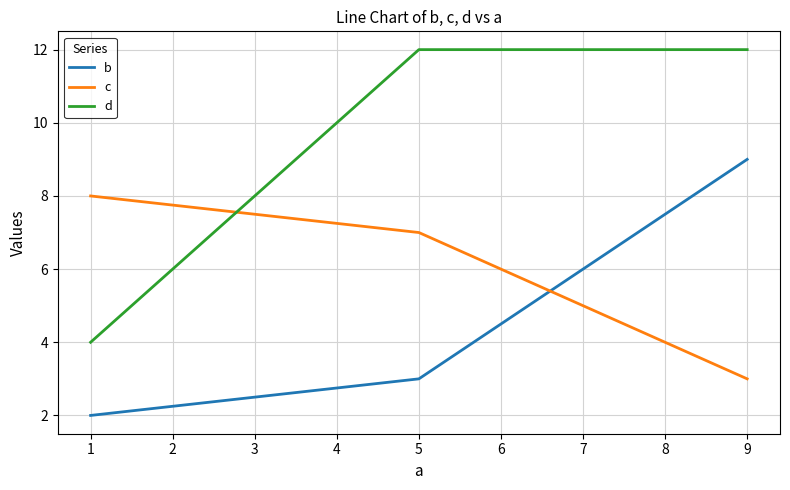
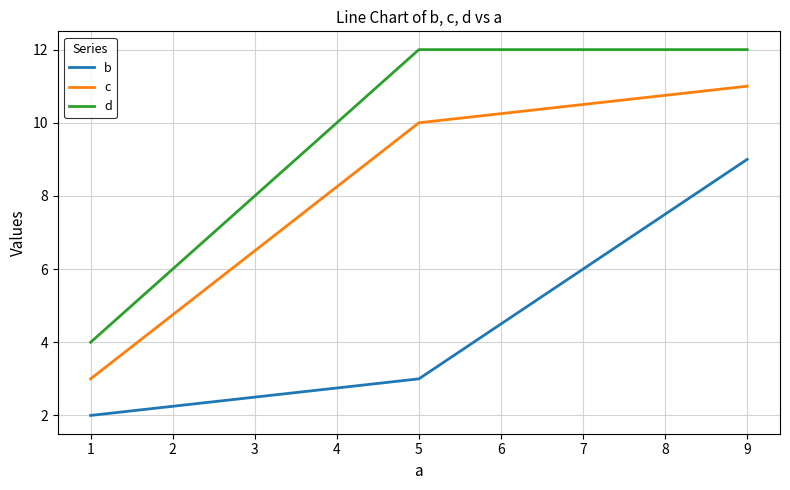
  {
    "b": {
      "1": 2,
      "5": 3,
      "9": 9
    },
    "c": {
-     "1": 8,
-     "5": 7,
-     "9": 3
+     "1": 3,
+     "5": 10,
+     "9": 11
    },
    "d": {
      "1": 4,
      "5": 12,
      "9": 12
    }
  }
